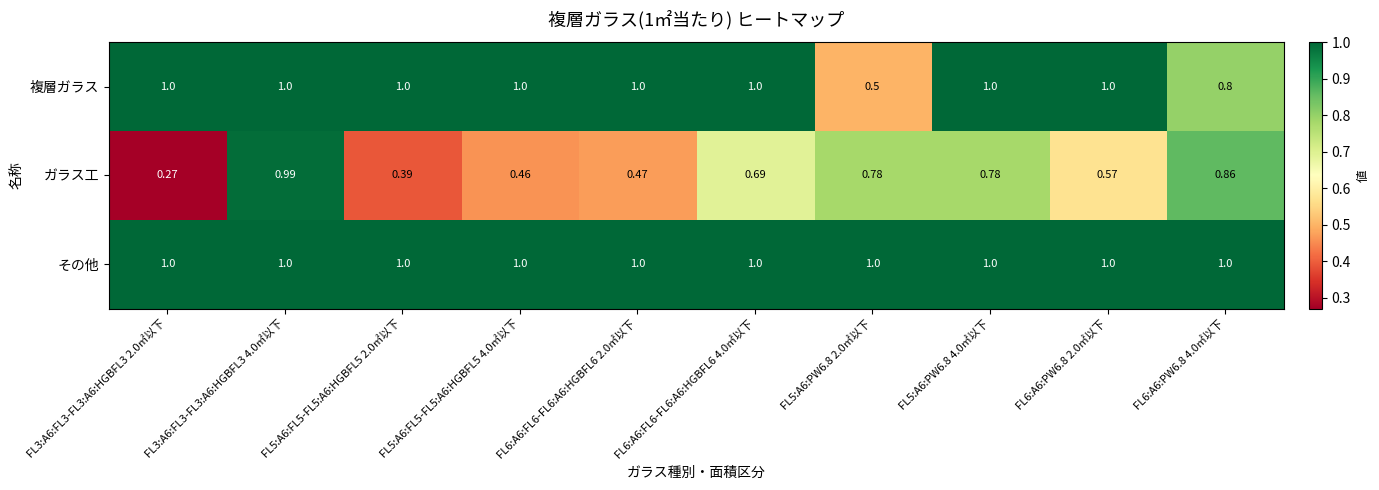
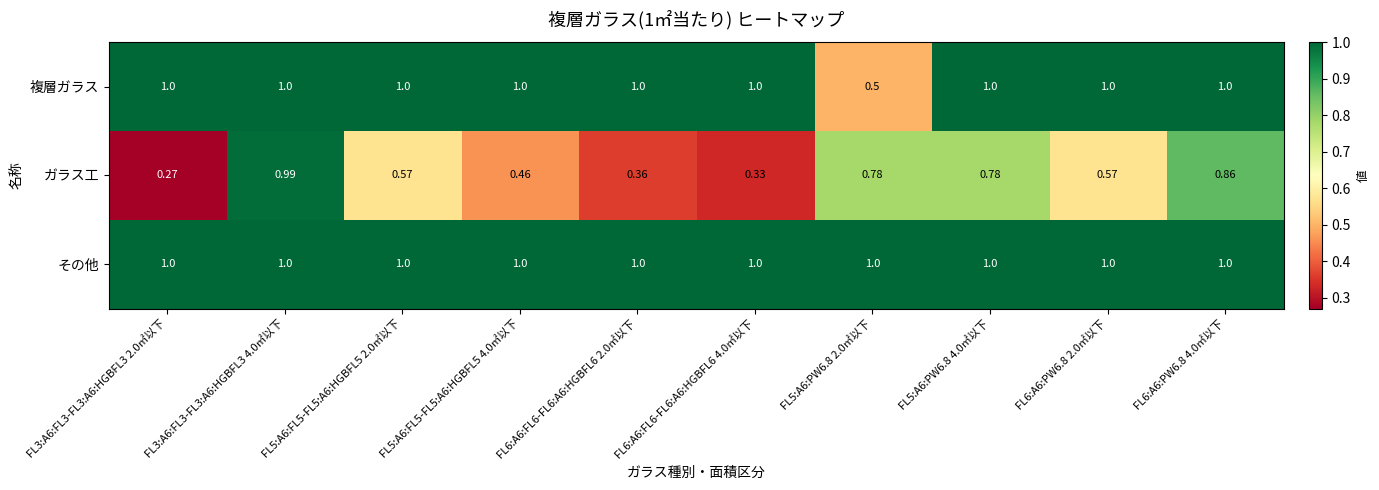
  {
    "複層ガラス": {
      "FL3:A6:FL3-FL3:A6:HGBFL3 2.0㎡以下": 1.0,
      "FL3:A6:FL3-FL3:A6:HGBFL3 4.0㎡以下": 1.0,
      "FL5:A6:FL5-FL5:A6:HGBFL5 2.0㎡以下": 1.0,
      "FL5:A6:FL5-FL5:A6:HGBFL5 4.0㎡以下": 1.0,
      "FL6:A6:FL6-FL6:A6:HGBFL6 2.0㎡以下": 1.0,
      "FL6:A6:FL6-FL6:A6:HGBFL6 4.0㎡以下": 1.0,
      "FL5:A6:PW6.8 2.0㎡以下": 0.5,
      "FL5:A6:PW6.8 4.0㎡以下": 1.0,
      "FL6:A6:PW6.8 2.0㎡以下": 1.0,
-     "FL6:A6:PW6.8 4.0㎡以下": 0.8
+     "FL6:A6:PW6.8 4.0㎡以下": 1.0
    },
    "ガラス工": {
      "FL3:A6:FL3-FL3:A6:HGBFL3 2.0㎡以下": 0.27,
      "FL3:A6:FL3-FL3:A6:HGBFL3 4.0㎡以下": 0.99,
-     "FL5:A6:FL5-FL5:A6:HGBFL5 2.0㎡以下": 0.39,
+     "FL5:A6:FL5-FL5:A6:HGBFL5 2.0㎡以下": 0.57,
      "FL5:A6:FL5-FL5:A6:HGBFL5 4.0㎡以下": 0.46,
-     "FL6:A6:FL6-FL6:A6:HGBFL6 2.0㎡以下": 0.47,
-     "FL6:A6:FL6-FL6:A6:HGBFL6 4.0㎡以下": 0.69,
+     "FL6:A6:FL6-FL6:A6:HGBFL6 2.0㎡以下": 0.36,
+     "FL6:A6:FL6-FL6:A6:HGBFL6 4.0㎡以下": 0.33,
      "FL5:A6:PW6.8 2.0㎡以下": 0.78,
      "FL5:A6:PW6.8 4.0㎡以下": 0.78,
      "FL6:A6:PW6.8 2.0㎡以下": 0.57,
      "FL6:A6:PW6.8 4.0㎡以下": 0.86
    },
    "その他": {
      "FL3:A6:FL3-FL3:A6:HGBFL3 2.0㎡以下": 1.0,
      "FL3:A6:FL3-FL3:A6:HGBFL3 4.0㎡以下": 1.0,
      "FL5:A6:FL5-FL5:A6:HGBFL5 2.0㎡以下": 1.0,
      "FL5:A6:FL5-FL5:A6:HGBFL5 4.0㎡以下": 1.0,
      "FL6:A6:FL6-FL6:A6:HGBFL6 2.0㎡以下": 1.0,
      "FL6:A6:FL6-FL6:A6:HGBFL6 4.0㎡以下": 1.0,
      "FL5:A6:PW6.8 2.0㎡以下": 1.0,
      "FL5:A6:PW6.8 4.0㎡以下": 1.0,
      "FL6:A6:PW6.8 2.0㎡以下": 1.0,
      "FL6:A6:PW6.8 4.0㎡以下": 1.0
    }
  }
